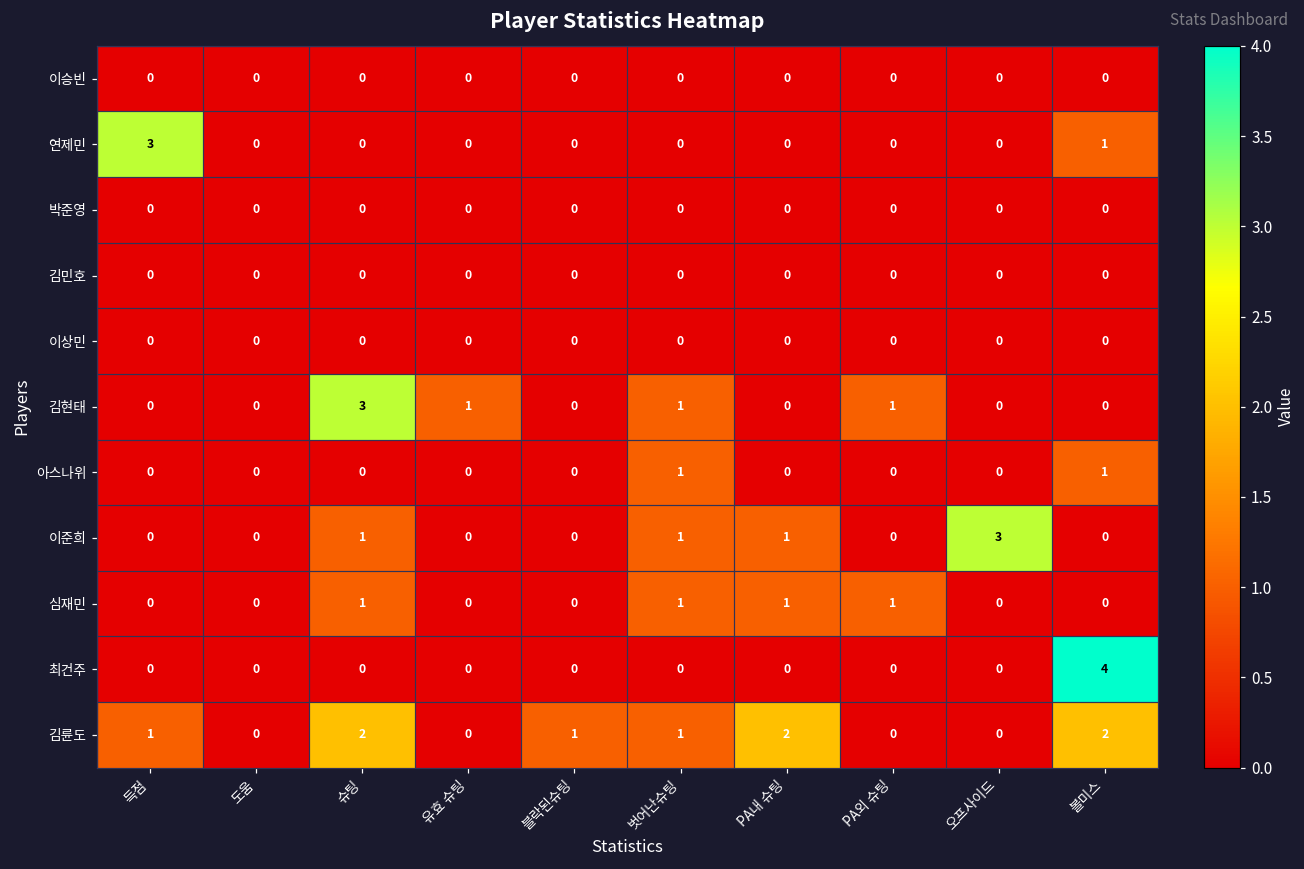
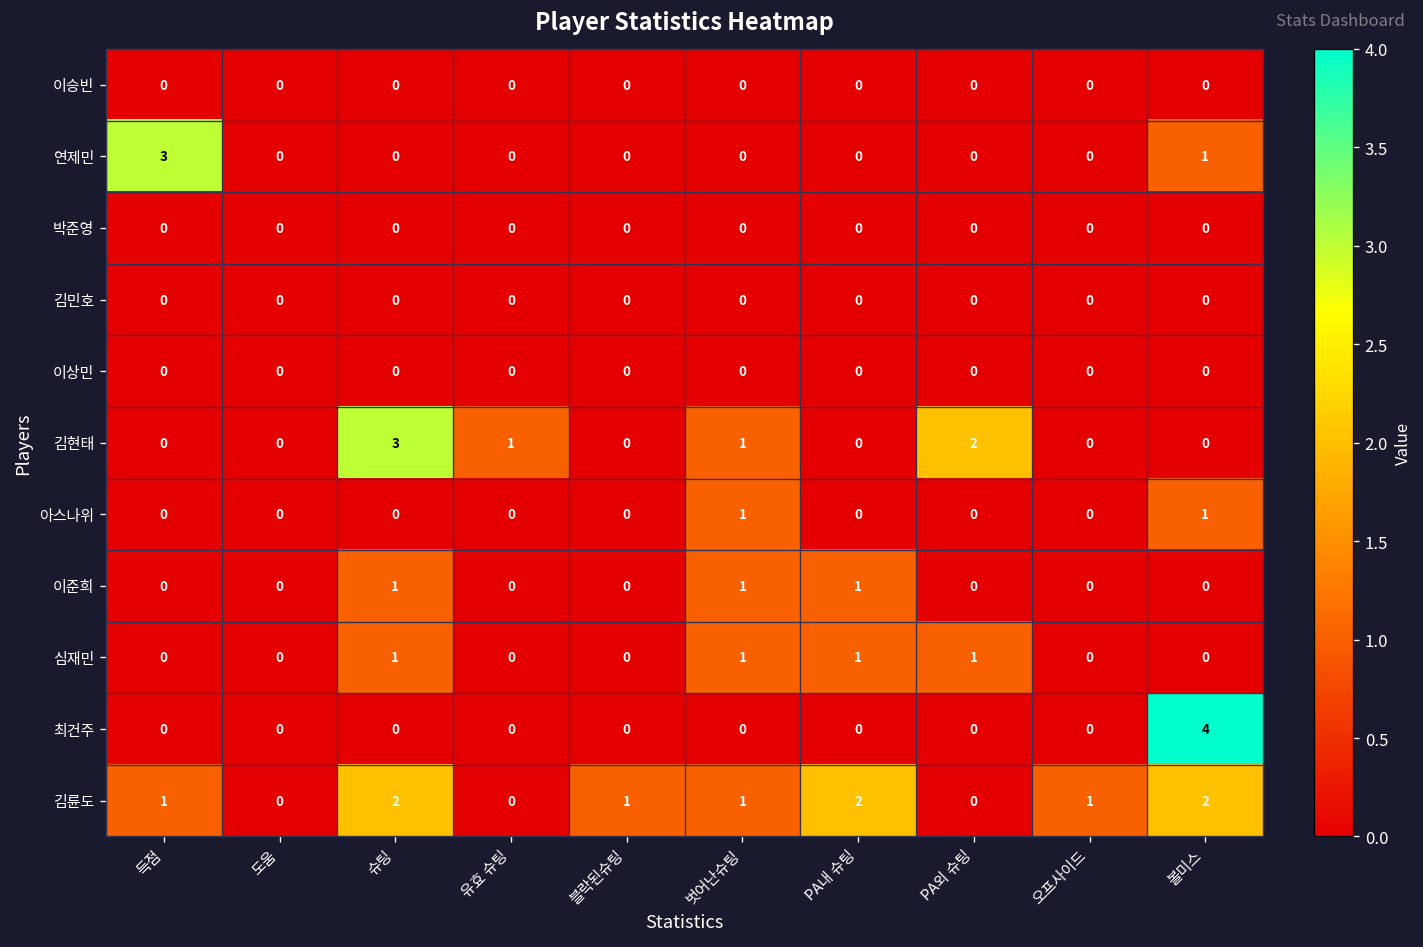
  {
    "이승빈": {
      "득점": 0,
      "도움": 0,
      "슈팅": 0,
      "유효 슈팅": 0,
      "블락된슈팅": 0,
      "벗어난슈팅": 0,
      "PA내 슈팅": 0,
      "PA외 슈팅": 0,
      "오프사이드": 0,
      "볼미스": 0
    },
    "연제민": {
      "득점": 3,
      "도움": 0,
      "슈팅": 0,
      "유효 슈팅": 0,
      "블락된슈팅": 0,
      "벗어난슈팅": 0,
      "PA내 슈팅": 0,
      "PA외 슈팅": 0,
      "오프사이드": 0,
      "볼미스": 1
    },
    "박준영": {
      "득점": 0,
      "도움": 0,
      "슈팅": 0,
      "유효 슈팅": 0,
      "블락된슈팅": 0,
      "벗어난슈팅": 0,
      "PA내 슈팅": 0,
      "PA외 슈팅": 0,
      "오프사이드": 0,
      "볼미스": 0
    },
    "김민호": {
      "득점": 0,
      "도움": 0,
      "슈팅": 0,
      "유효 슈팅": 0,
      "블락된슈팅": 0,
      "벗어난슈팅": 0,
      "PA내 슈팅": 0,
      "PA외 슈팅": 0,
      "오프사이드": 0,
      "볼미스": 0
    },
    "이상민": {
      "득점": 0,
      "도움": 0,
      "슈팅": 0,
      "유효 슈팅": 0,
      "블락된슈팅": 0,
      "벗어난슈팅": 0,
      "PA내 슈팅": 0,
      "PA외 슈팅": 0,
      "오프사이드": 0,
      "볼미스": 0
    },
    "김현태": {
      "득점": 0,
      "도움": 0,
      "슈팅": 3,
      "유효 슈팅": 1,
      "블락된슈팅": 0,
      "벗어난슈팅": 1,
      "PA내 슈팅": 0,
-     "PA외 슈팅": 1,
+     "PA외 슈팅": 2,
      "오프사이드": 0,
      "볼미스": 0
    },
    "아스나위": {
      "득점": 0,
      "도움": 0,
      "슈팅": 0,
      "유효 슈팅": 0,
      "블락된슈팅": 0,
      "벗어난슈팅": 1,
      "PA내 슈팅": 0,
      "PA외 슈팅": 0,
      "오프사이드": 0,
      "볼미스": 1
    },
    "이준희": {
      "득점": 0,
      "도움": 0,
      "슈팅": 1,
      "유효 슈팅": 0,
      "블락된슈팅": 0,
      "벗어난슈팅": 1,
      "PA내 슈팅": 1,
      "PA외 슈팅": 0,
-     "오프사이드": 3,
+     "오프사이드": 0,
      "볼미스": 0
    },
    "심재민": {
      "득점": 0,
      "도움": 0,
      "슈팅": 1,
      "유효 슈팅": 0,
      "블락된슈팅": 0,
      "벗어난슈팅": 1,
      "PA내 슈팅": 1,
      "PA외 슈팅": 1,
      "오프사이드": 0,
      "볼미스": 0
    },
    "최건주": {
      "득점": 0,
      "도움": 0,
      "슈팅": 0,
      "유효 슈팅": 0,
      "블락된슈팅": 0,
      "벗어난슈팅": 0,
      "PA내 슈팅": 0,
      "PA외 슈팅": 0,
      "오프사이드": 0,
      "볼미스": 4
    },
    "김륜도": {
      "득점": 1,
      "도움": 0,
      "슈팅": 2,
      "유효 슈팅": 0,
      "블락된슈팅": 1,
      "벗어난슈팅": 1,
      "PA내 슈팅": 2,
      "PA외 슈팅": 0,
-     "오프사이드": 0,
+     "오프사이드": 1,
      "볼미스": 2
    }
  }
